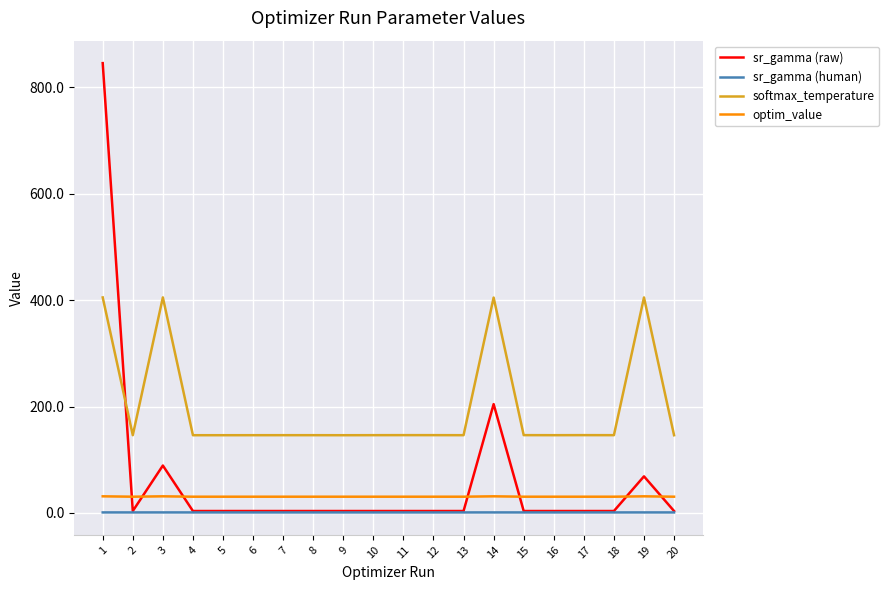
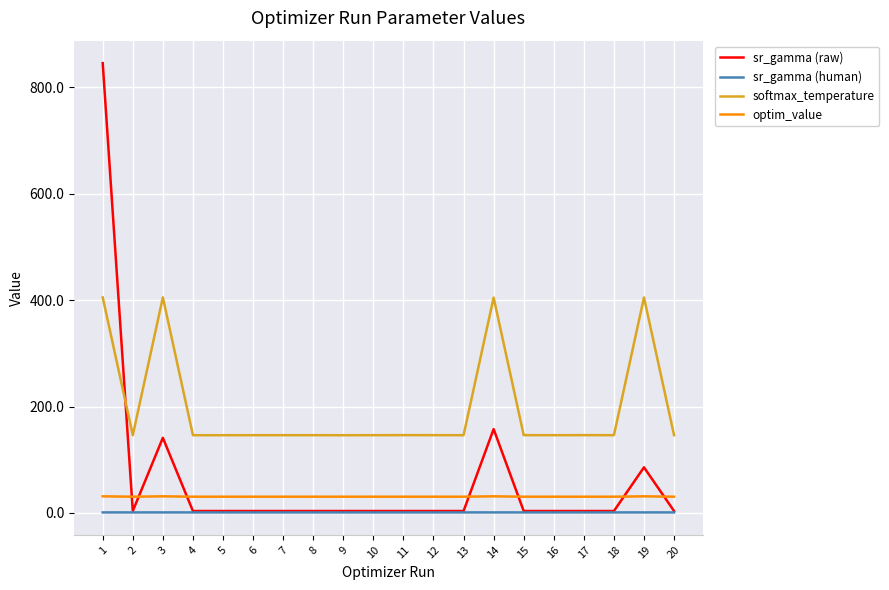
  {
    "sr_gamma (raw)": {
      "1": 850,
-     "3": 90,
-     "14": 200,
-     "19": 70
+     "3": 140,
+     "14": 160,
+     "19": 90
    },
    "sr_gamma (human)": {
      "1": 0,
      "3": 0,
      "14": 0,
      "19": 0
    }
  }
